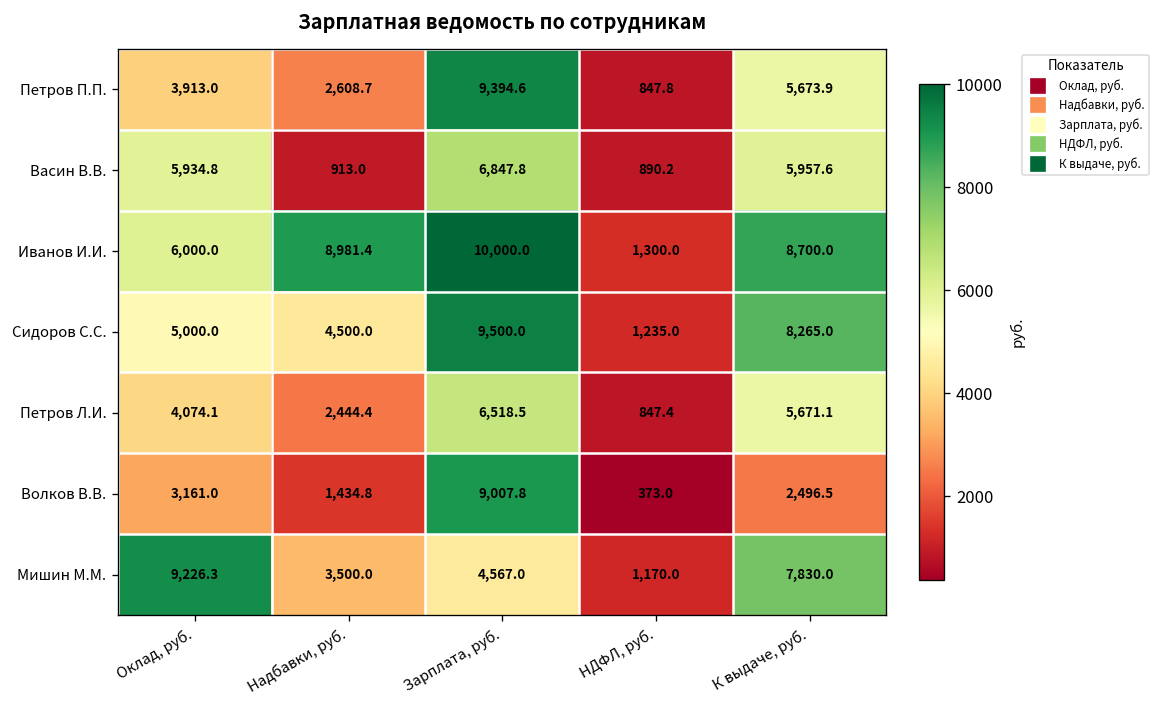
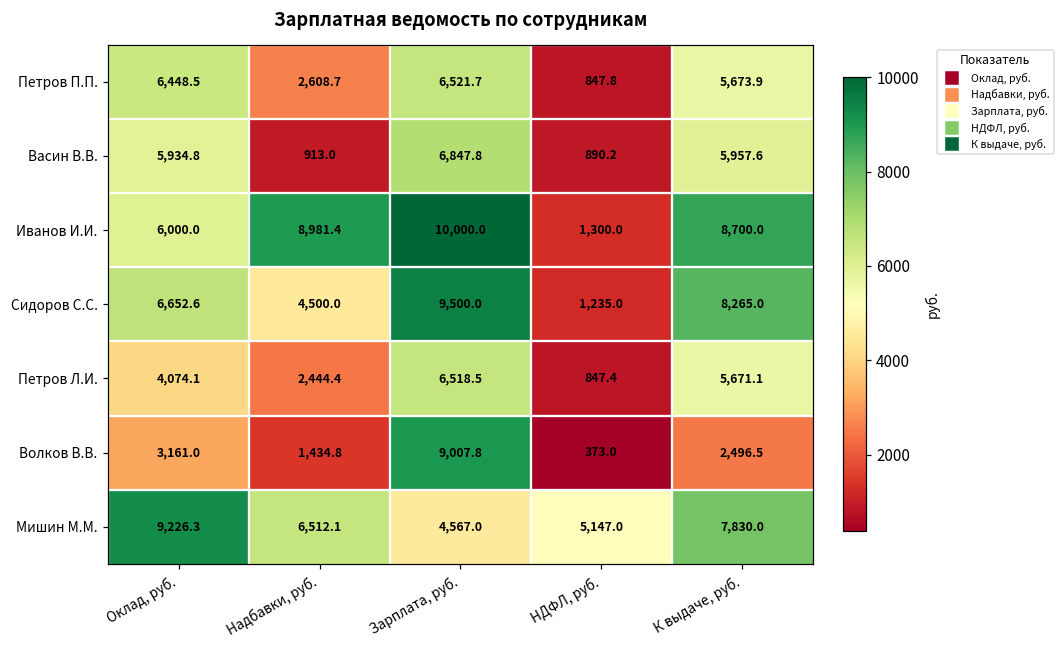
  {
    "Петров П.П.": {
-     "Оклад, руб.": "3,913.0",
+     "Оклад, руб.": "6,448.5",
      "Надбавки, руб.": "2,608.7",
-     "Зарплата, руб.": "9,394.6",
+     "Зарплата, руб.": "6,521.7",
      "НДФЛ, руб.": "847.8",
      "К выдаче, руб.": "5,673.9"
    },
    "Васин В.В.": {
      "Оклад, руб.": "5,934.8",
      "Надбавки, руб.": "913.0",
      "Зарплата, руб.": "6,847.8",
      "НДФЛ, руб.": "890.2",
      "К выдаче, руб.": "5,957.6"
    },
    "Иванов И.И.": {
      "Оклад, руб.": "6,000.0",
      "Надбавки, руб.": "8,981.4",
      "Зарплата, руб.": "10,000.0",
      "НДФЛ, руб.": "1,300.0",
      "К выдаче, руб.": "8,700.0"
    },
    "Сидоров С.С.": {
-     "Оклад, руб.": "5,000.0",
+     "Оклад, руб.": "6,652.6",
      "Надбавки, руб.": "4,500.0",
      "Зарплата, руб.": "9,500.0",
      "НДФЛ, руб.": "1,235.0",
      "К выдаче, руб.": "8,265.0"
    },
    "Петров Л.И.": {
      "Оклад, руб.": "4,074.1",
      "Надбавки, руб.": "2,444.4",
      "Зарплата, руб.": "6,518.5",
      "НДФЛ, руб.": "847.4",
      "К выдаче, руб.": "5,671.1"
    },
    "Волков В.В.": {
      "Оклад, руб.": "3,161.0",
      "Надбавки, руб.": "1,434.8",
      "Зарплата, руб.": "9,007.8",
      "НДФЛ, руб.": "373.0",
      "К выдаче, руб.": "2,496.5"
    },
    "Мишин М.М.": {
      "Оклад, руб.": "9,226.3",
-     "Надбавки, руб.": "3,500.0",
+     "Надбавки, руб.": "6,512.1",
      "Зарплата, руб.": "4,567.0",
-     "НДФЛ, руб.": "1,170.0",
+     "НДФЛ, руб.": "5,147.0",
      "К выдаче, руб.": "7,830.0"
    }
  }
